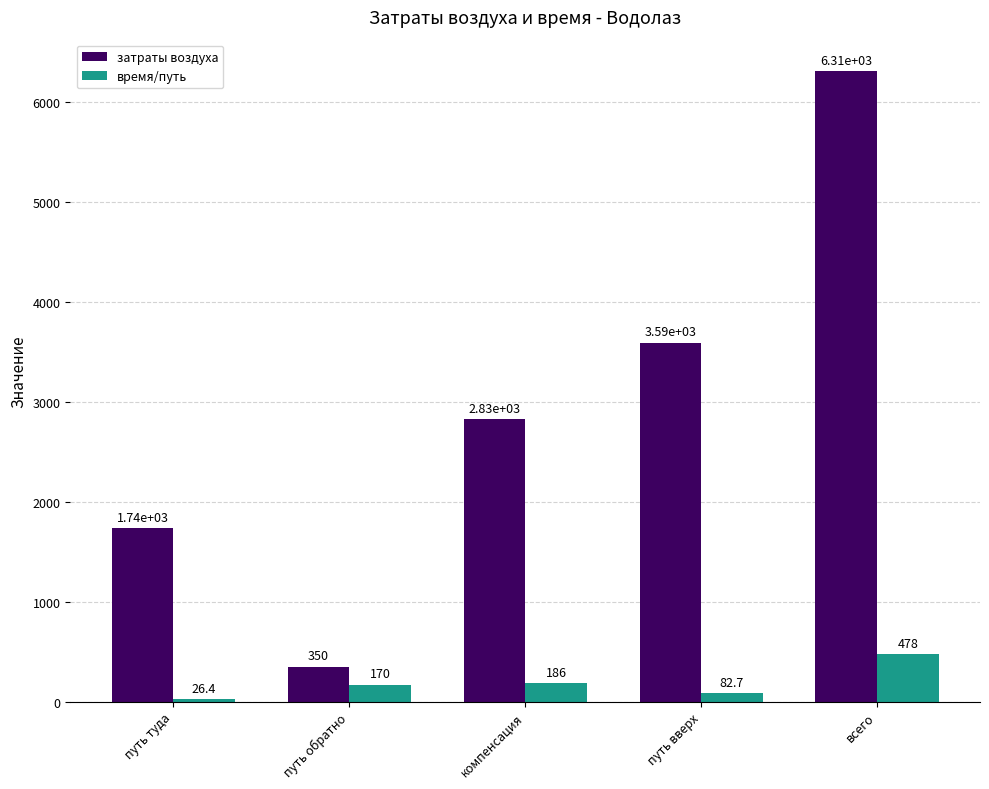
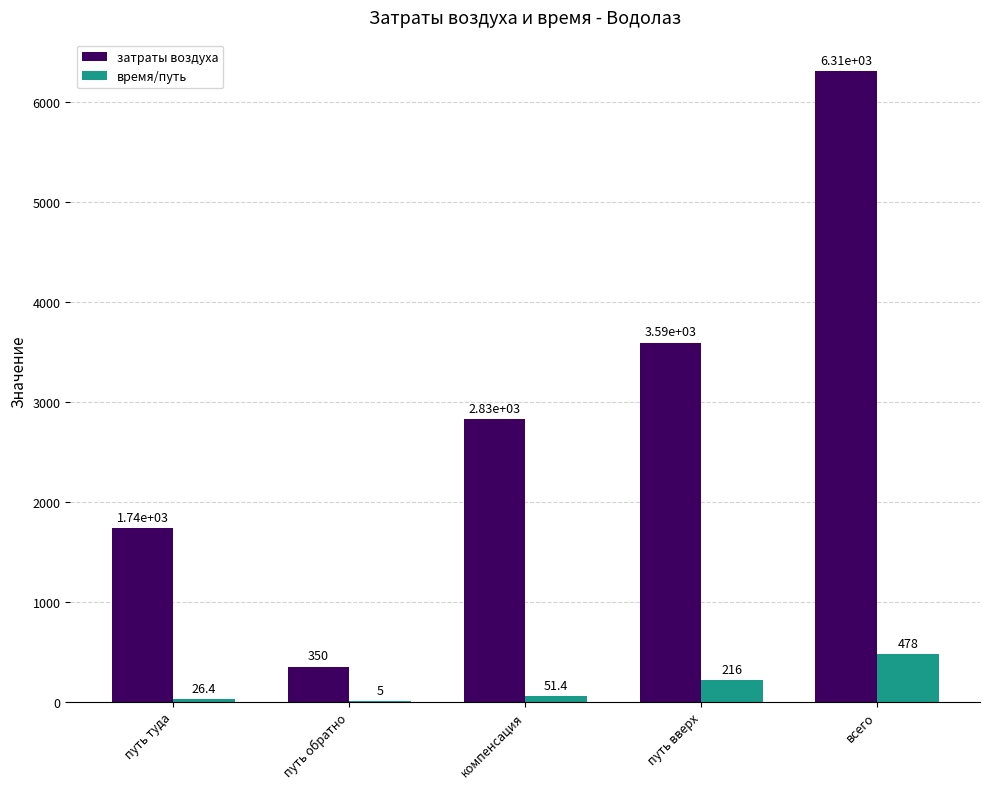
  {
    "затраты воздуха": {
      "путь обратно": 350
    },
    "время/путь": {
      "путь туда": 26.4,
-     "путь обратно": 170,
-     "компенсация": 186,
-     "путь вверх": 82.7,
+     "путь обратно": 5,
+     "компенсация": 51.4,
+     "путь вверх": 216,
      "всего": 478
    }
  }
